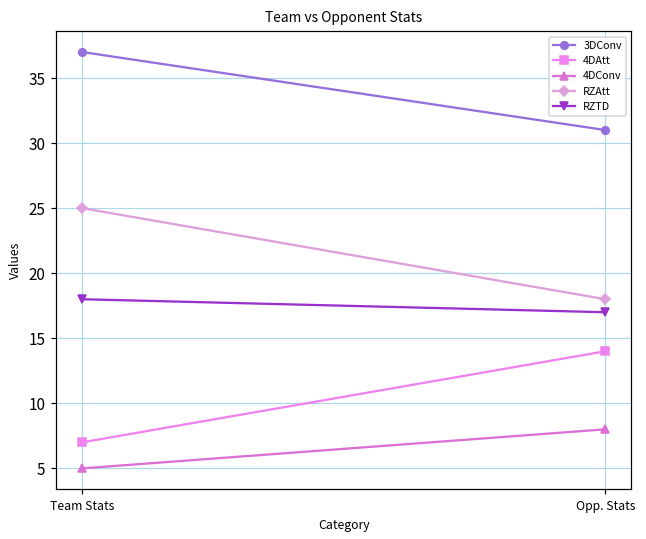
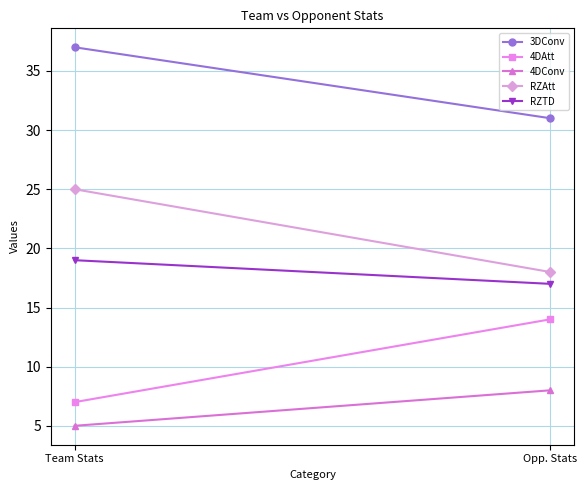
  {
    "3DConv": {
      "Team Stats": 37,
      "Opp. Stats": 31
    },
    "RZTD": {
-     "Team Stats": 18,
+     "Team Stats": 19,
      "Opp. Stats": 17
    }
  }
